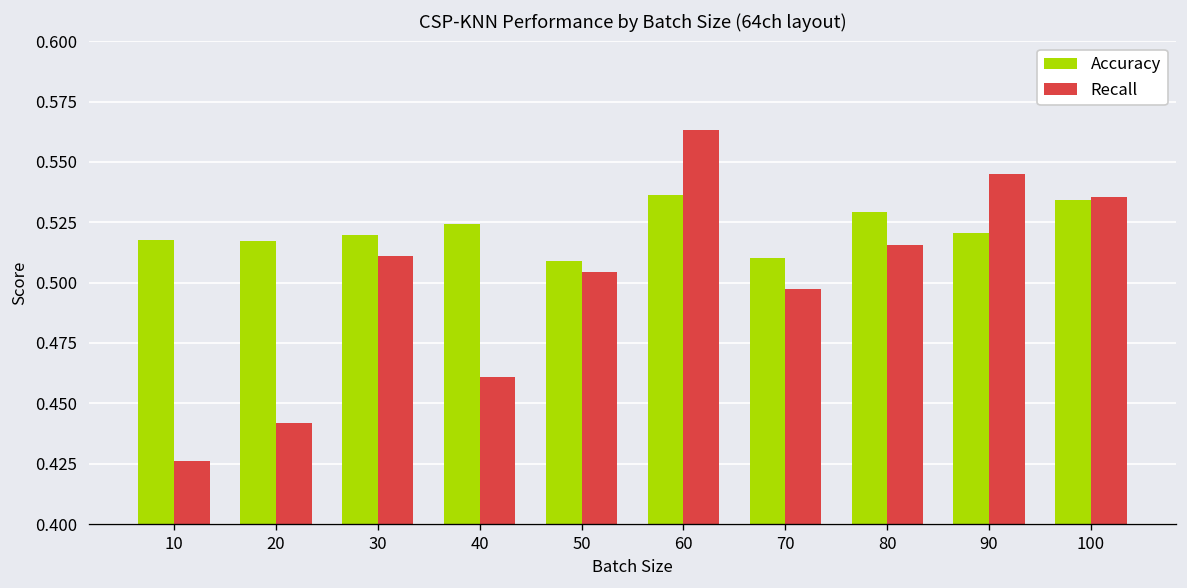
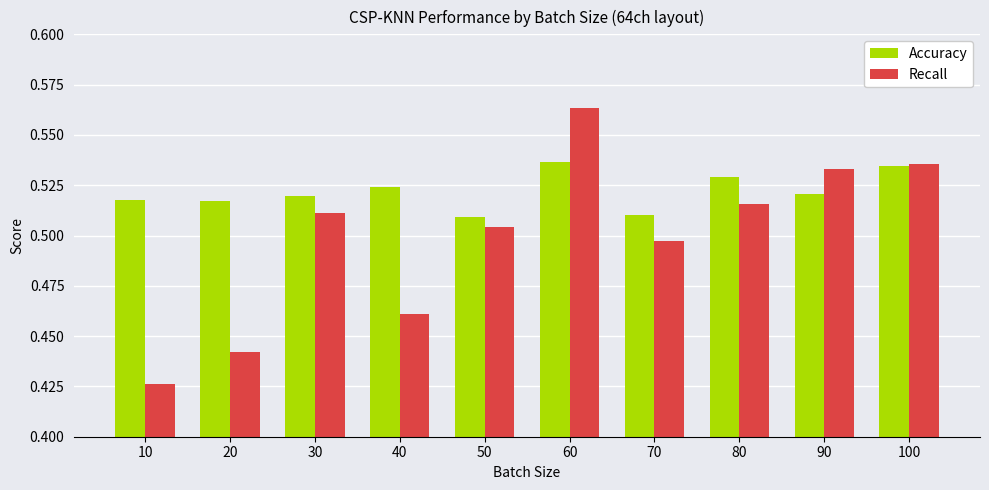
  {
    "Accuracy": {
      "10": 0.518,
      "20": 0.517,
      "30": 0.520,
      "40": 0.524,
      "50": 0.509,
      "60": 0.537,
      "70": 0.510,
      "80": 0.529,
      "90": 0.521,
      "100": 0.534
    },
    "Recall": {
      "10": 0.426,
      "20": 0.442,
      "30": 0.511,
      "40": 0.461,
      "50": 0.504,
      "60": 0.563,
      "70": 0.497,
      "80": 0.516,
-     "90": 0.545,
+     "90": 0.533,
      "100": 0.536
    }
  }
